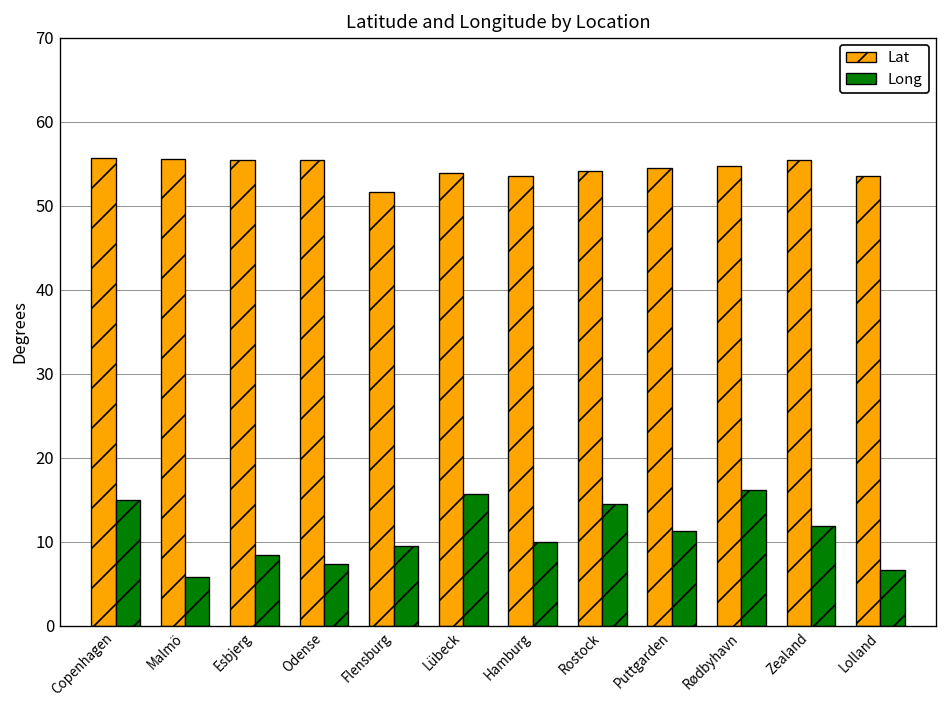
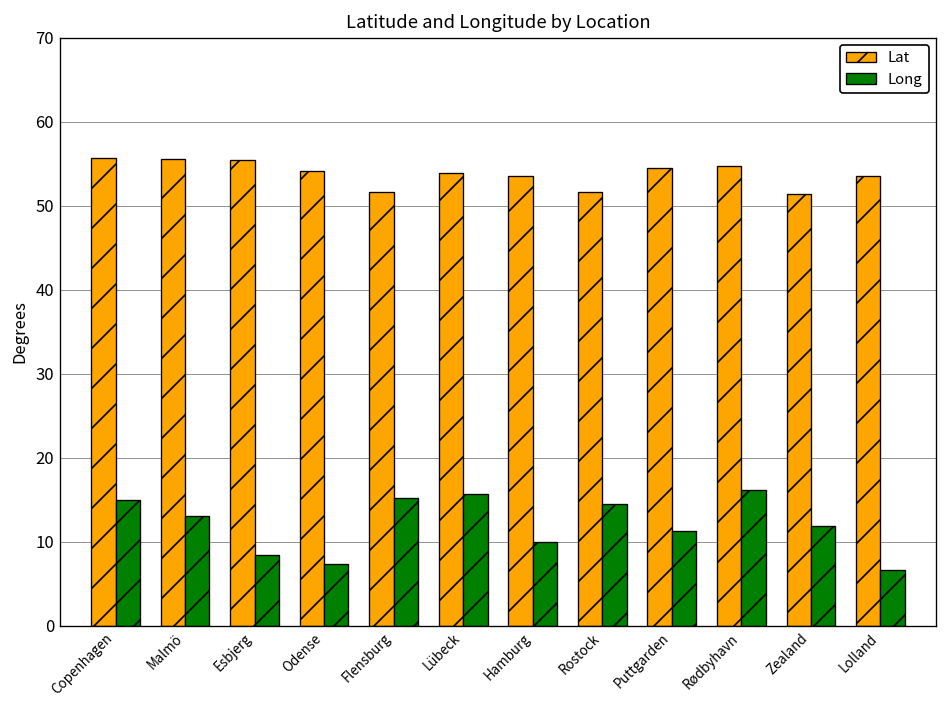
  {
    "Lat": {
      "Copenhagen": 56,
      "Malmö": 56,
      "Esbjerg": 55,
-     "Odense": 55,
+     "Odense": 54,
      "Flensburg": 52,
      "Lübeck": 54,
      "Hamburg": 54,
-     "Rostock": 54,
+     "Rostock": 52,
      "Puttgarden": 54,
      "Rødbyhavn": 55,
-     "Zealand": 55,
+     "Zealand": 51,
      "Lolland": 54
    },
    "Long": {
      "Copenhagen": 15,
-     "Malmö": 6,
+     "Malmö": 13,
      "Esbjerg": 8,
      "Odense": 7,
-     "Flensburg": 9,
+     "Flensburg": 15,
      "Lübeck": 16,
      "Hamburg": 10,
      "Rostock": 15,
      "Puttgarden": 11,
      "Rødbyhavn": 16,
      "Zealand": 12,
      "Lolland": 7
    }
  }
